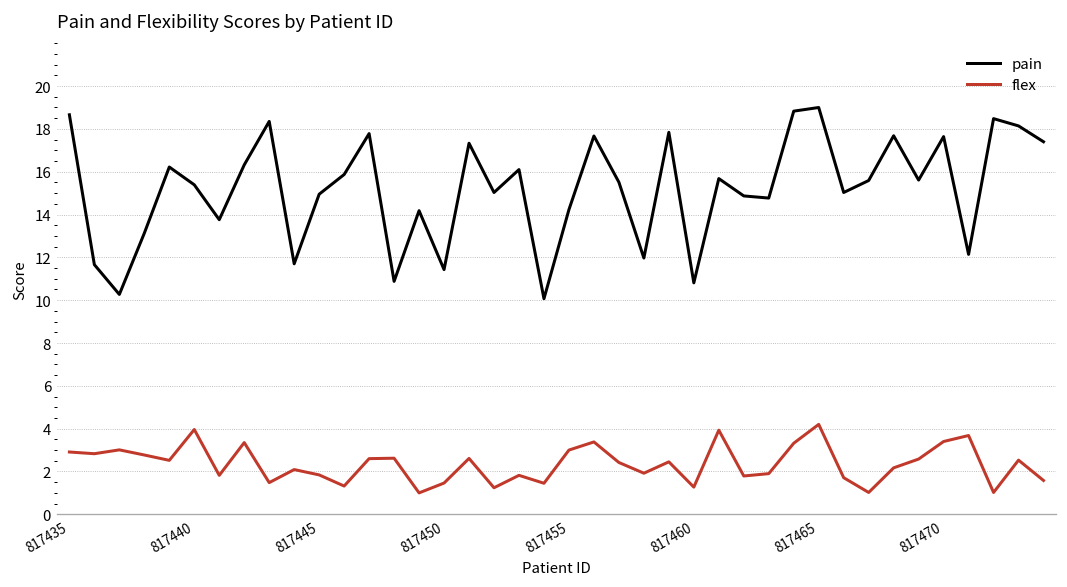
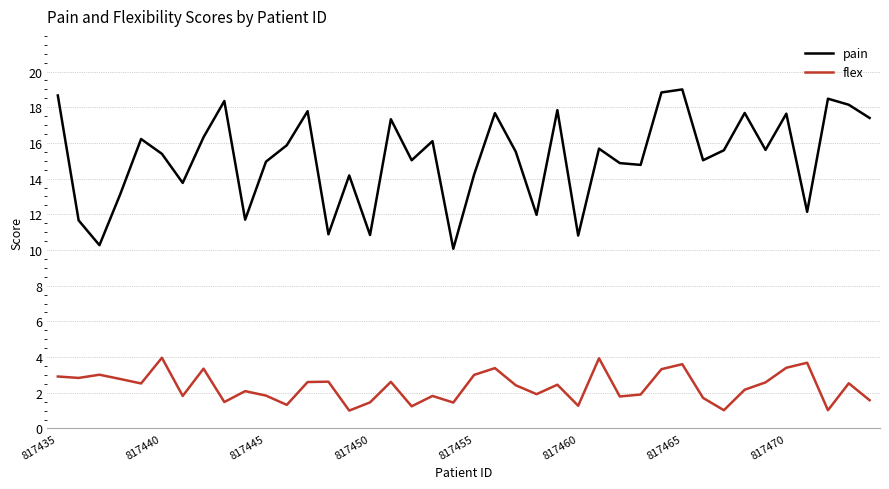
  {
    "pain": {
      "817435": 18.7,
      "817440": 15.4,
      "817445": 15.0,
-     "817450": 11.4,
+     "817450": 10.8,
      "817455": 14.2,
      "817460": 10.8,
      "817465": 19.0,
      "817470": 17.6
    },
    "flex": {
      "817435": 2.9,
      "817440": 4.0,
      "817445": 1.8,
      "817450": 1.5,
      "817455": 3.0,
      "817460": 1.3,
-     "817465": 4.2,
+     "817465": 3.6,
      "817470": 3.4
    }
  }
